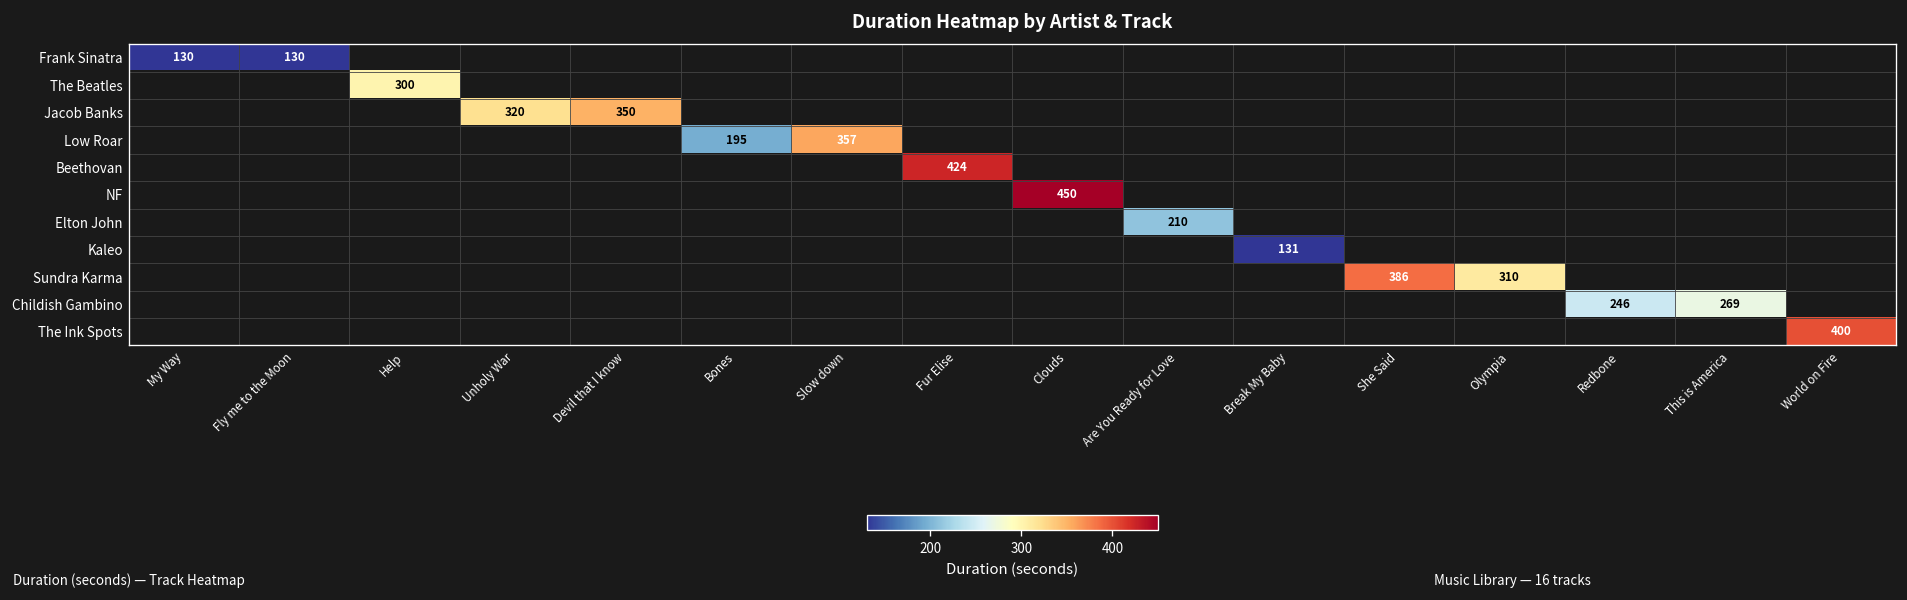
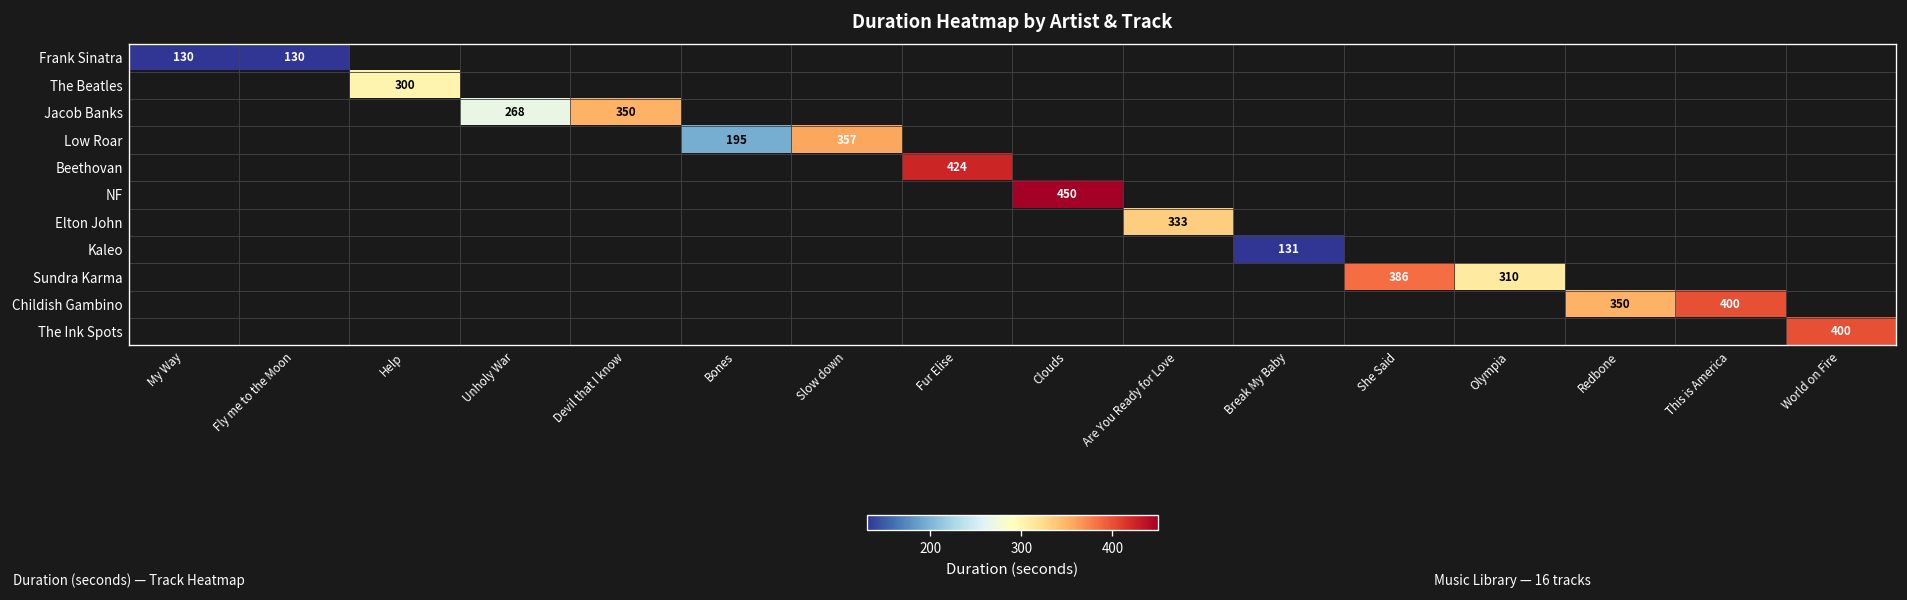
  {
    "Frank Sinatra": {
      "My Way": 130,
      "Fly me to the Moon": 130
    },
    "The Beatles": {
      "Help": 300
    },
    "Jacob Banks": {
-     "Unholy War": 320,
+     "Unholy War": 268,
      "Devil that I know": 350
    },
    "Low Roar": {
      "Bones": 195,
      "Slow down": 357
    },
    "Beethovan": {
      "Fur Elise": 424
    },
    "NF": {
      "Clouds": 450
    },
    "Elton John": {
-     "Are You Ready for Love": 210
+     "Are You Ready for Love": 333
    },
    "Kaleo": {
      "Break My Baby": 131
    },
    "Sundra Karma": {
      "She Said": 386,
      "Olympia": 310
    },
    "Childish Gambino": {
-     "Redbone": 246,
-     "This is America": 269
+     "Redbone": 350,
+     "This is America": 400
    },
    "The Ink Spots": {
      "World on Fire": 400
    }
  }
